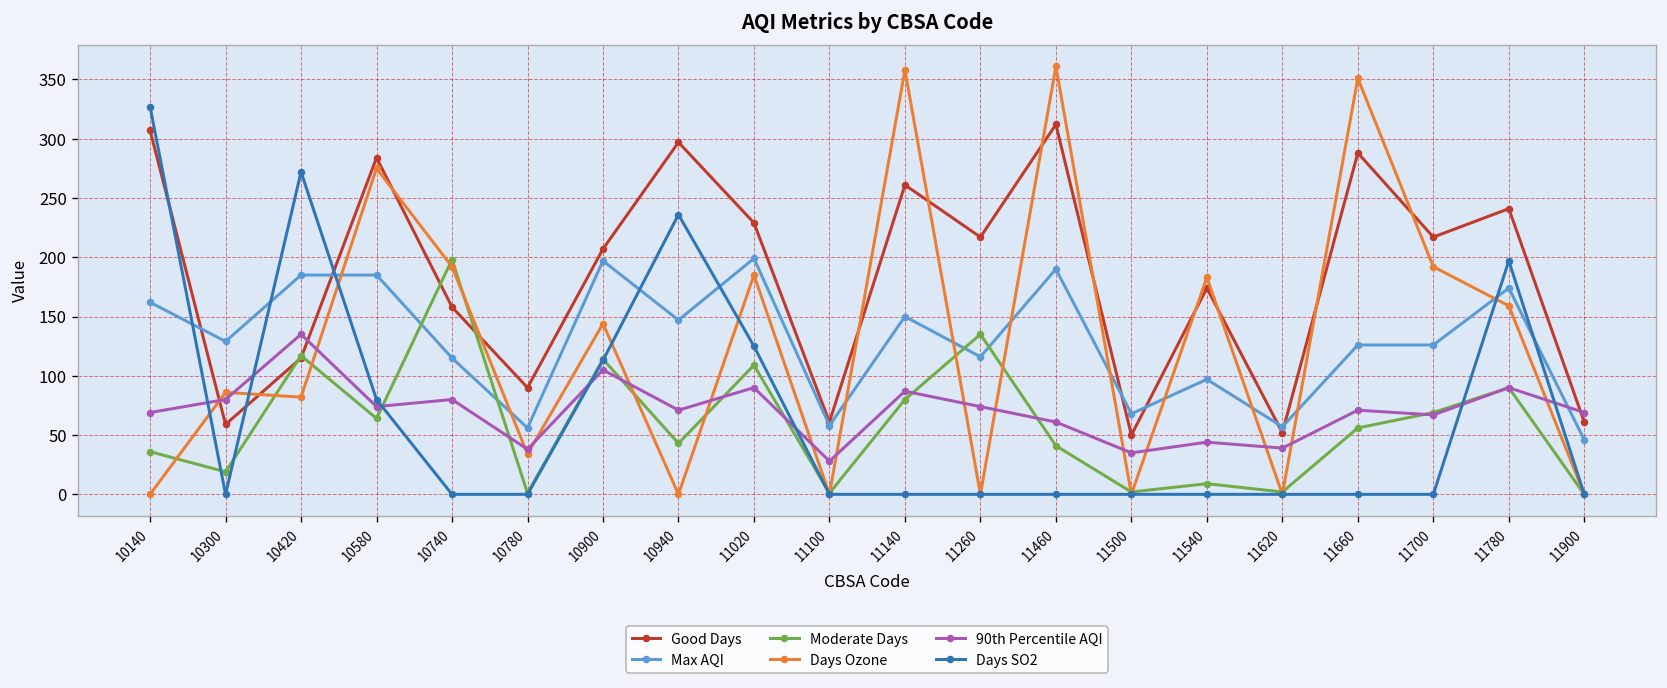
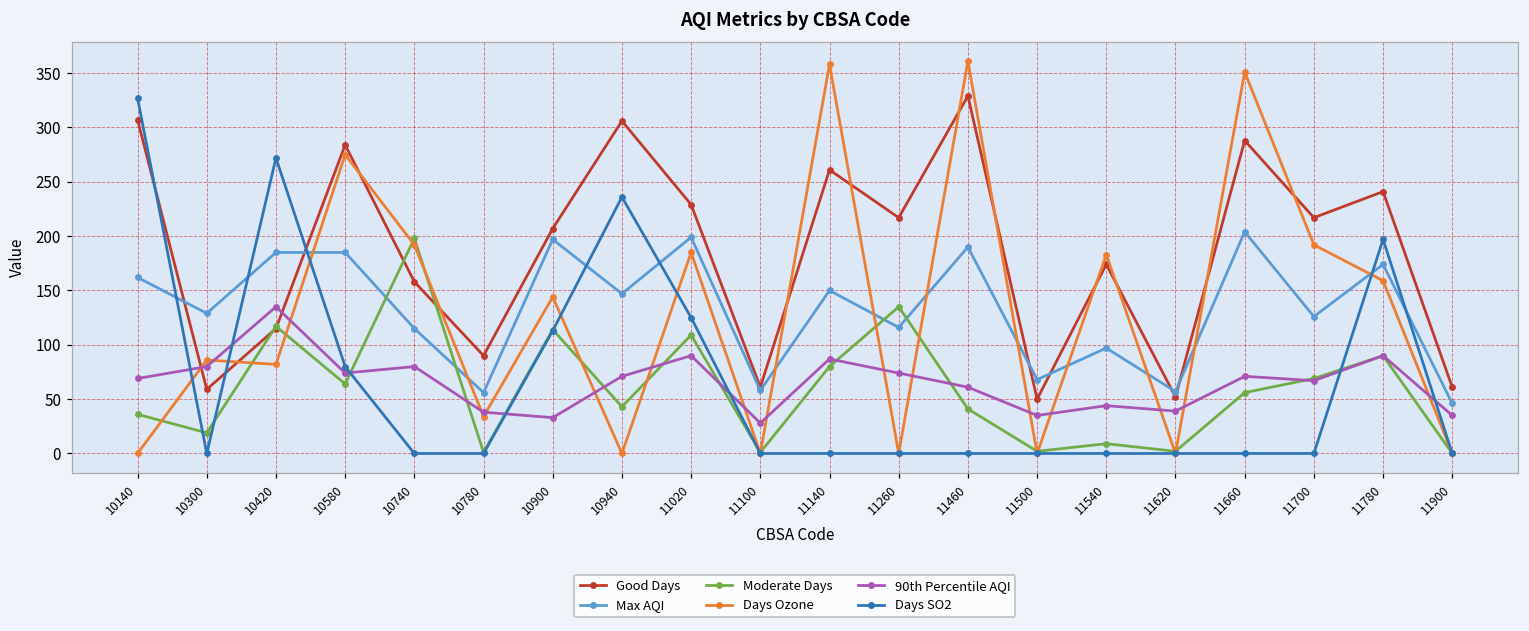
  {
    "Good Days": {
      "10140": 310,
      "10300": 60,
      "10580": 280,
      "10740": 160,
      "10780": 90,
      "10900": 210,
-     "10940": 300,
+     "10940": 310,
      "11020": 230,
      "11100": 60,
      "11140": 260,
      "11260": 220,
-     "11460": 310,
+     "11460": 330,
      "11500": 50,
      "11540": 170,
      "11620": 50,
      "11660": 290,
      "11700": 220,
      "11780": 240,
      "11900": 60
    },
    "Max AQI": {
      "10140": 160,
      "10300": 130,
      "10420": 190,
      "10580": 190,
      "10740": 120,
      "10780": 60,
      "10900": 200,
      "10940": 150,
      "11020": 200,
      "11100": 60,
      "11140": 150,
      "11260": 120,
      "11460": 190,
      "11500": 70,
      "11540": 100,
      "11620": 60,
-     "11660": 130,
+     "11660": 200,
      "11700": 130,
      "11780": 170,
      "11900": 50
    },
    "Moderate Days": {
      "10140": 40,
      "10300": 20,
      "10580": 60,
      "10740": 200,
      "10940": 40,
      "11020": 110,
      "11140": 80,
      "11260": 140,
      "11460": 40,
      "11540": 10,
      "11660": 60
    },
    "Days Ozone": {
      "10140": 0,
      "10300": 90,
      "10420": 80,
      "10580": 280,
      "10740": 190,
      "10780": 30,
      "10900": 140,
      "10940": 0,
      "11020": 190,
      "11140": 360,
      "11460": 360,
      "11540": 180,
      "11660": 350,
      "11700": 190,
      "11780": 160
    },
    "90th Percentile AQI": {
      "10140": 70,
      "10300": 80,
      "10420": 140,
      "10580": 70,
      "10740": 80,
      "10780": 40,
-     "10900": 110,
+     "10900": 30,
      "10940": 70,
      "11020": 90,
      "11100": 30,
      "11140": 90,
      "11260": 70,
      "11460": 60,
      "11500": 40,
      "11540": 40,
      "11620": 40,
      "11660": 70,
-     "11900": 70
+     "11900": 40
    },
    "Days SO2": {
      "10140": 330,
      "10300": 0,
      "10420": 270,
      "10580": 80,
      "10740": 0,
      "10940": 240,
      "11020": 130,
      "11140": 0,
      "11460": 0,
      "11540": 0,
      "11660": 0,
      "11700": 0,
      "11780": 200
    }
  }
